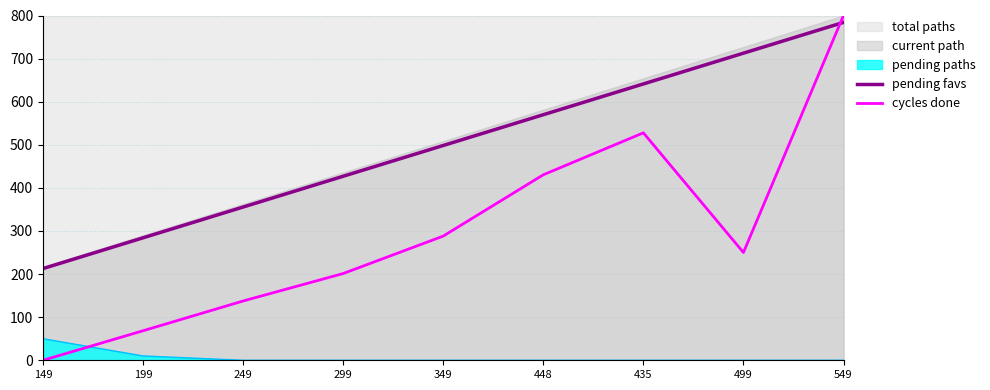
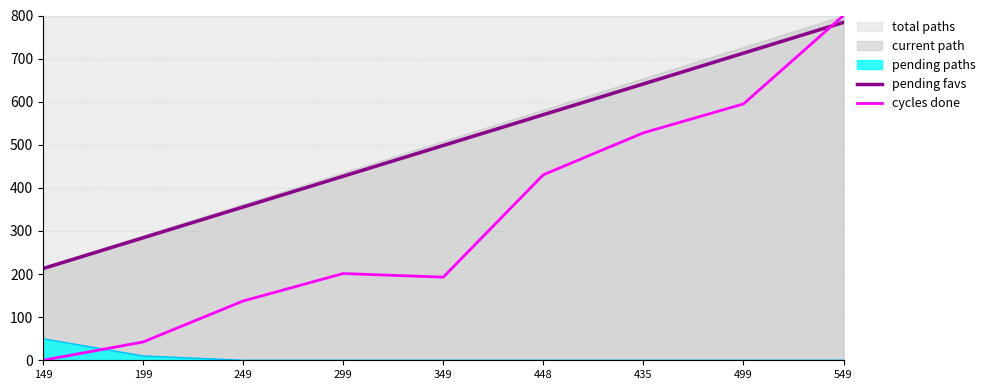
  {
    "pending paths": {
      "149": 50,
      "199": 10,
      "249": 0,
      "299": 0,
      "349": 0,
      "448": 0,
      "435": 0,
      "499": 0,
      "549": 0
    },
    "pending favs": {
      "249": 360,
      "299": 430,
      "349": 500,
      "448": 570,
      "435": 640,
      "499": 710,
      "549": 780
    },
    "cycles done": {
      "149": 0,
-     "199": 70,
+     "199": 40,
      "249": 140,
      "299": 200,
-     "349": 290,
+     "349": 190,
      "448": 430,
      "435": 530,
-     "499": 250
+     "499": 590
    }
  }
